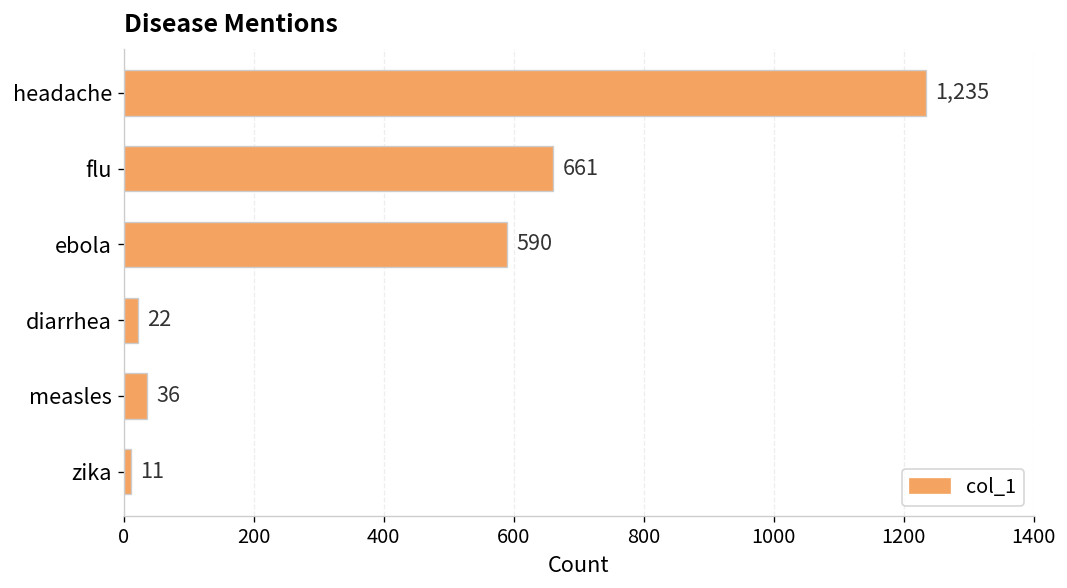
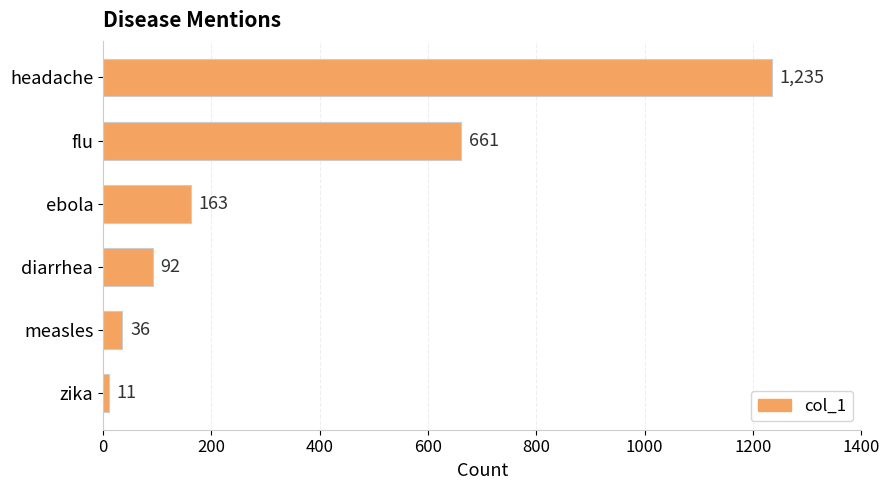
  {
    "headache": "1,235",
    "flu": "661",
-   "ebola": "590",
-   "diarrhea": "22",
+   "ebola": "163",
+   "diarrhea": "92",
    "measles": "36",
    "zika": "11"
  }
